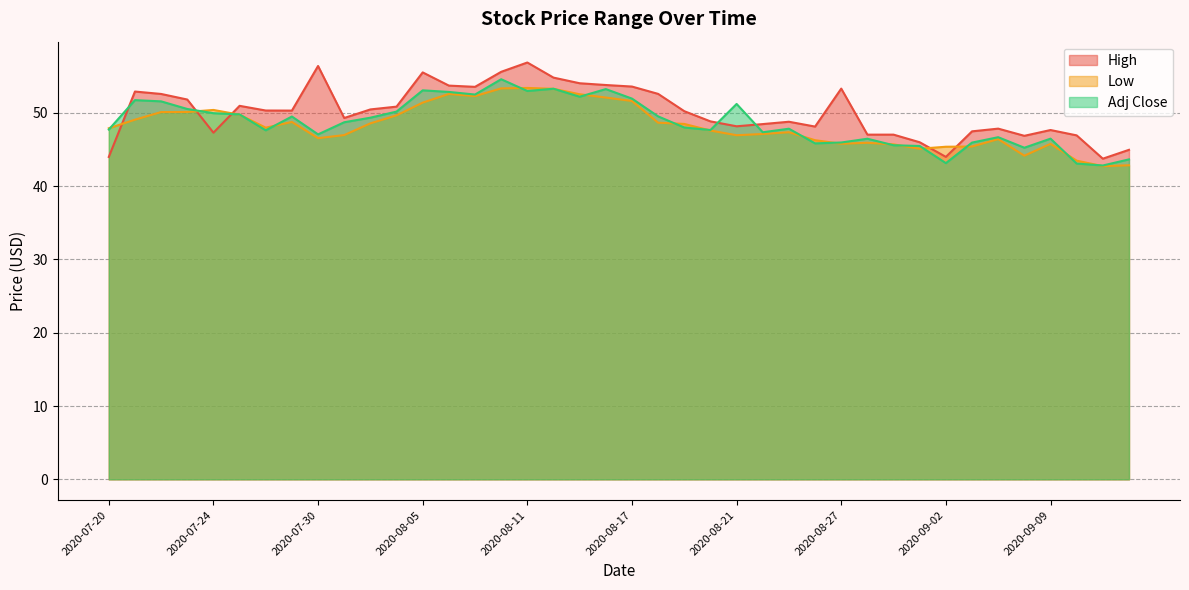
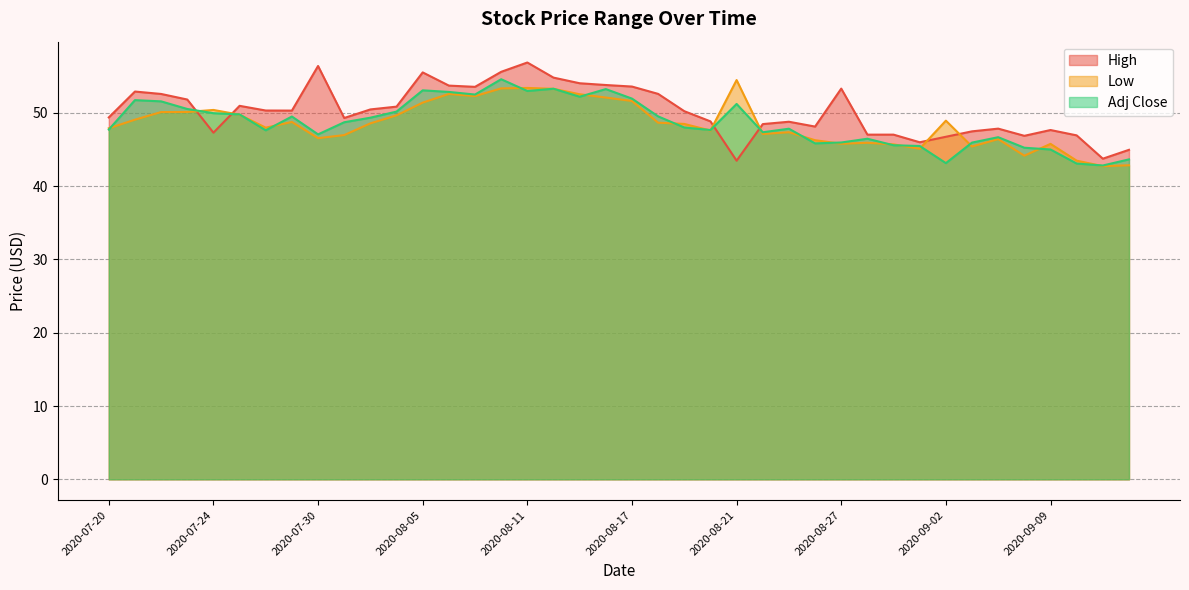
  {
    "High": {
-     "2020-07-20": 44,
+     "2020-07-20": 49,
      "2020-07-24": 47,
      "2020-07-30": 56,
      "2020-08-05": 56,
      "2020-08-11": 57,
      "2020-08-17": 54,
-     "2020-08-21": 48,
+     "2020-08-21": 43,
      "2020-08-27": 53,
-     "2020-09-02": 44,
+     "2020-09-02": 47,
      "2020-09-09": 48
    },
    "Low": {
      "2020-07-24": 50,
      "2020-07-30": 47,
      "2020-08-05": 51,
      "2020-08-11": 53,
-     "2020-08-21": 47,
-     "2020-09-02": 45,
+     "2020-08-21": 54,
+     "2020-09-02": 49,
      "2020-09-09": 46
    },
    "Adj Close": {
      "2020-07-24": 50,
      "2020-07-30": 47,
      "2020-08-05": 53,
      "2020-08-11": 53,
      "2020-08-21": 51,
      "2020-09-02": 43,
-     "2020-09-09": 46
+     "2020-09-09": 45
    }
  }
